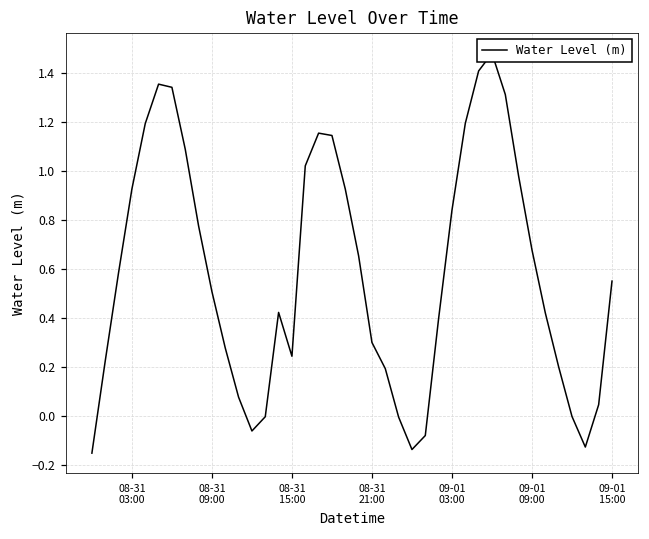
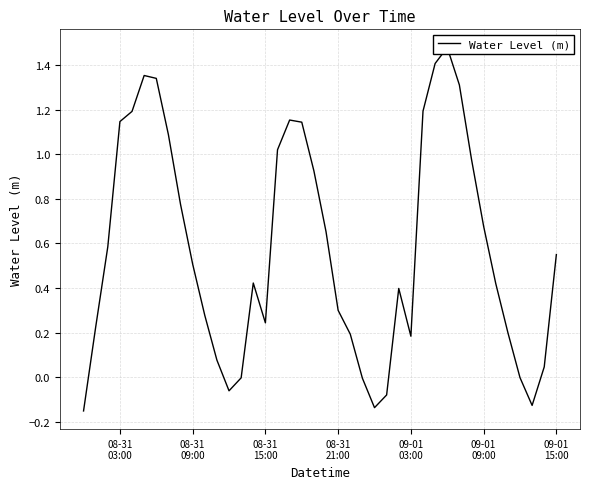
  {
-   "08-31 03:00": 0.93,
+   "08-31 03:00": 1.15,
    "08-31 09:00": 0.51,
    "08-31 15:00": 0.24,
    "08-31 21:00": 0.30,
-   "09-01 03:00": 0.84,
+   "09-01 03:00": 0.18,
    "09-01 09:00": 0.68,
    "09-01 15:00": 0.55
  }
